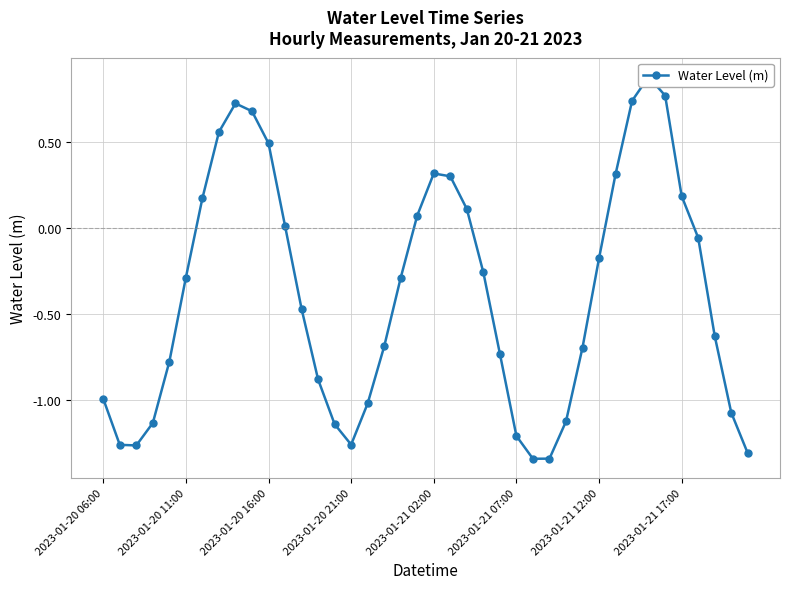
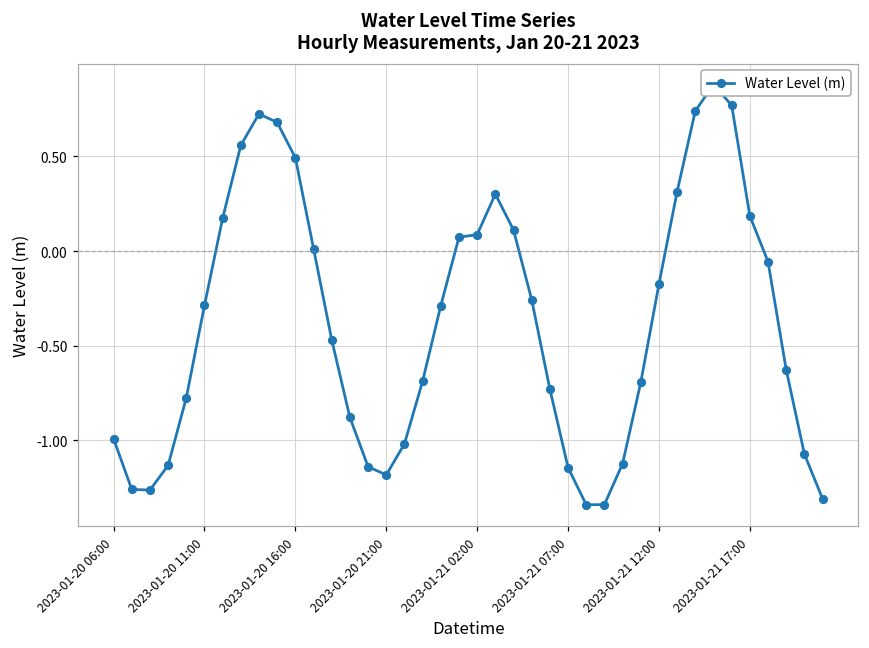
  {
    "2023-01-20 06:00": -0.99,
    "2023-01-20 11:00": -0.29,
    "2023-01-20 16:00": 0.49,
-   "2023-01-20 21:00": -1.26,
-   "2023-01-21 02:00": 0.32,
-   "2023-01-21 07:00": -1.21,
+   "2023-01-20 21:00": -1.18,
+   "2023-01-21 02:00": 0.09,
+   "2023-01-21 07:00": -1.14,
    "2023-01-21 12:00": -0.17,
    "2023-01-21 17:00": 0.19
  }
